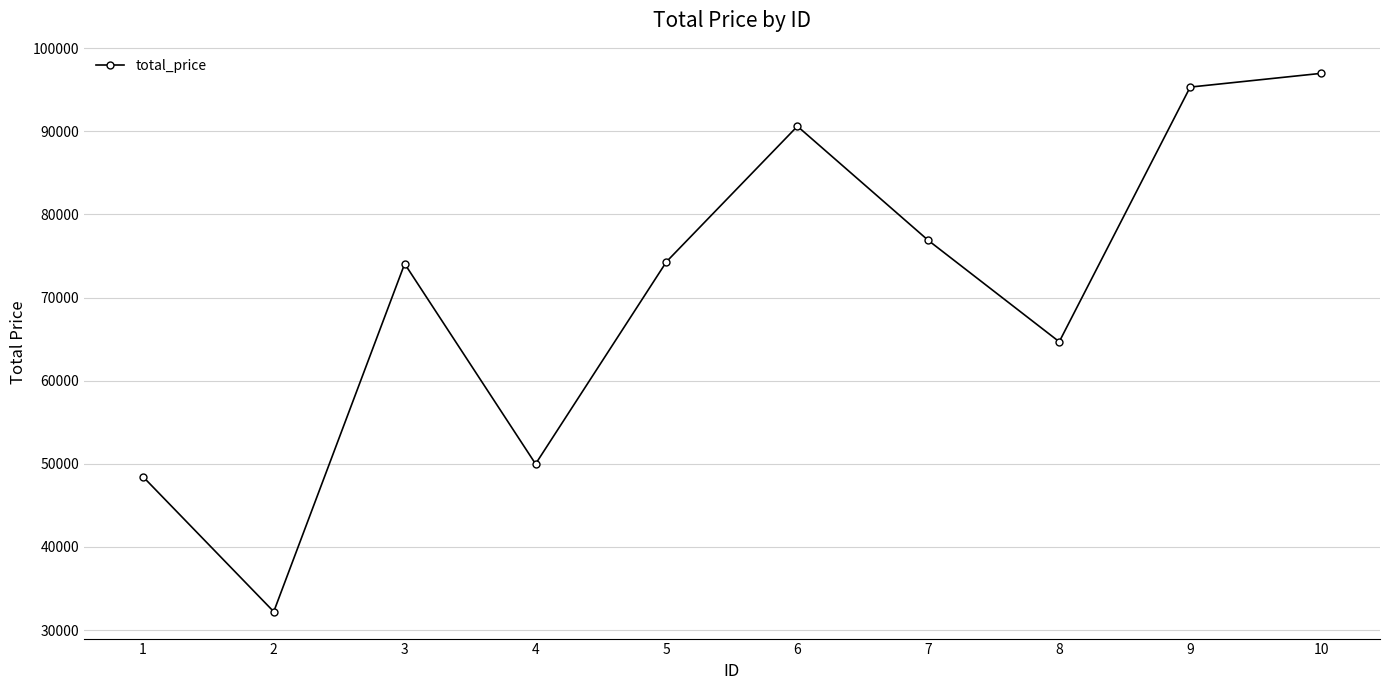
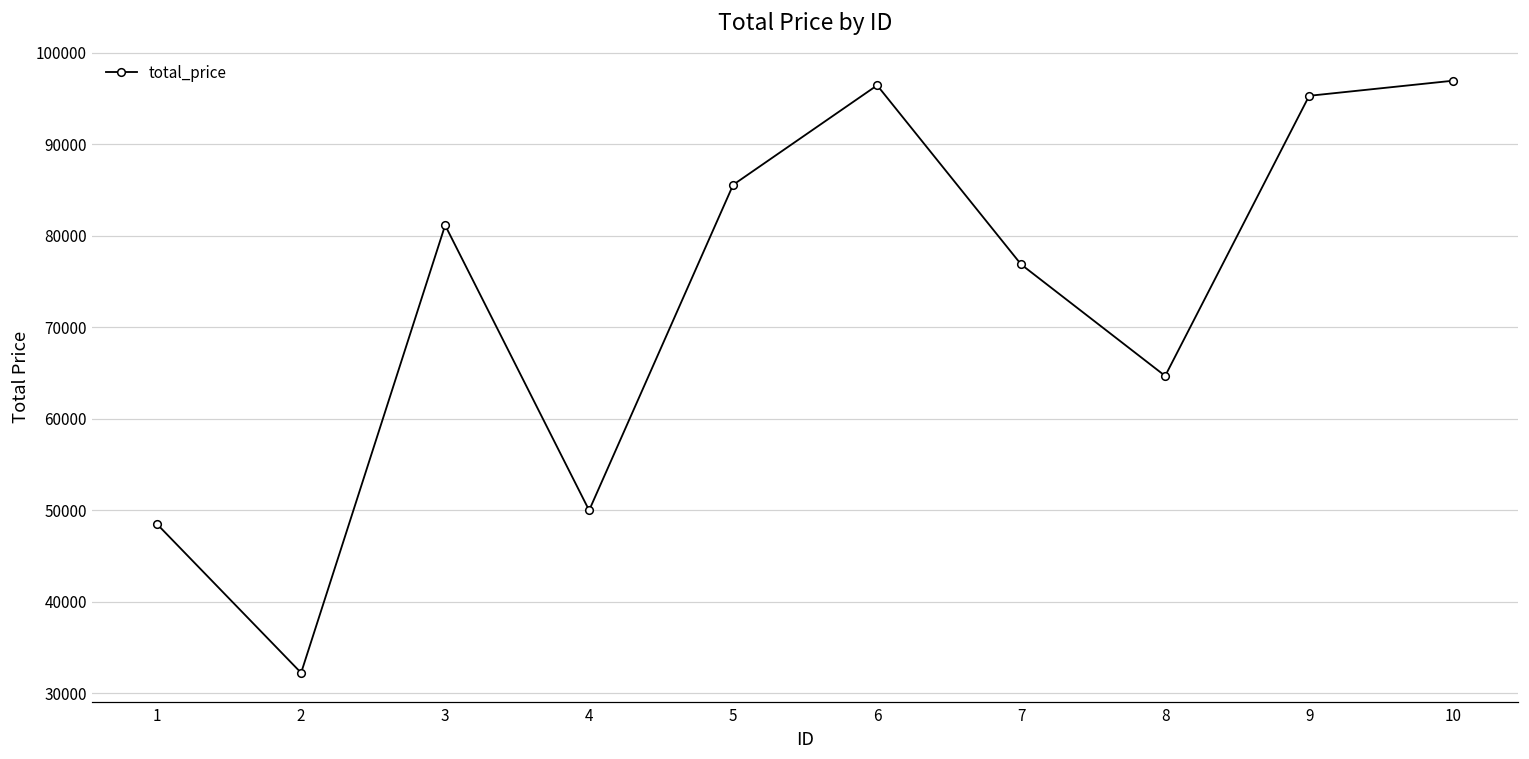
  {
    "1": 48000,
    "2": 32000,
-   "3": 74000,
+   "3": 81000,
    "4": 50000,
-   "5": 74000,
-   "6": 91000,
+   "5": 86000,
+   "6": 96000,
    "7": 77000,
    "8": 65000,
    "9": 95000,
    "10": 97000
  }
